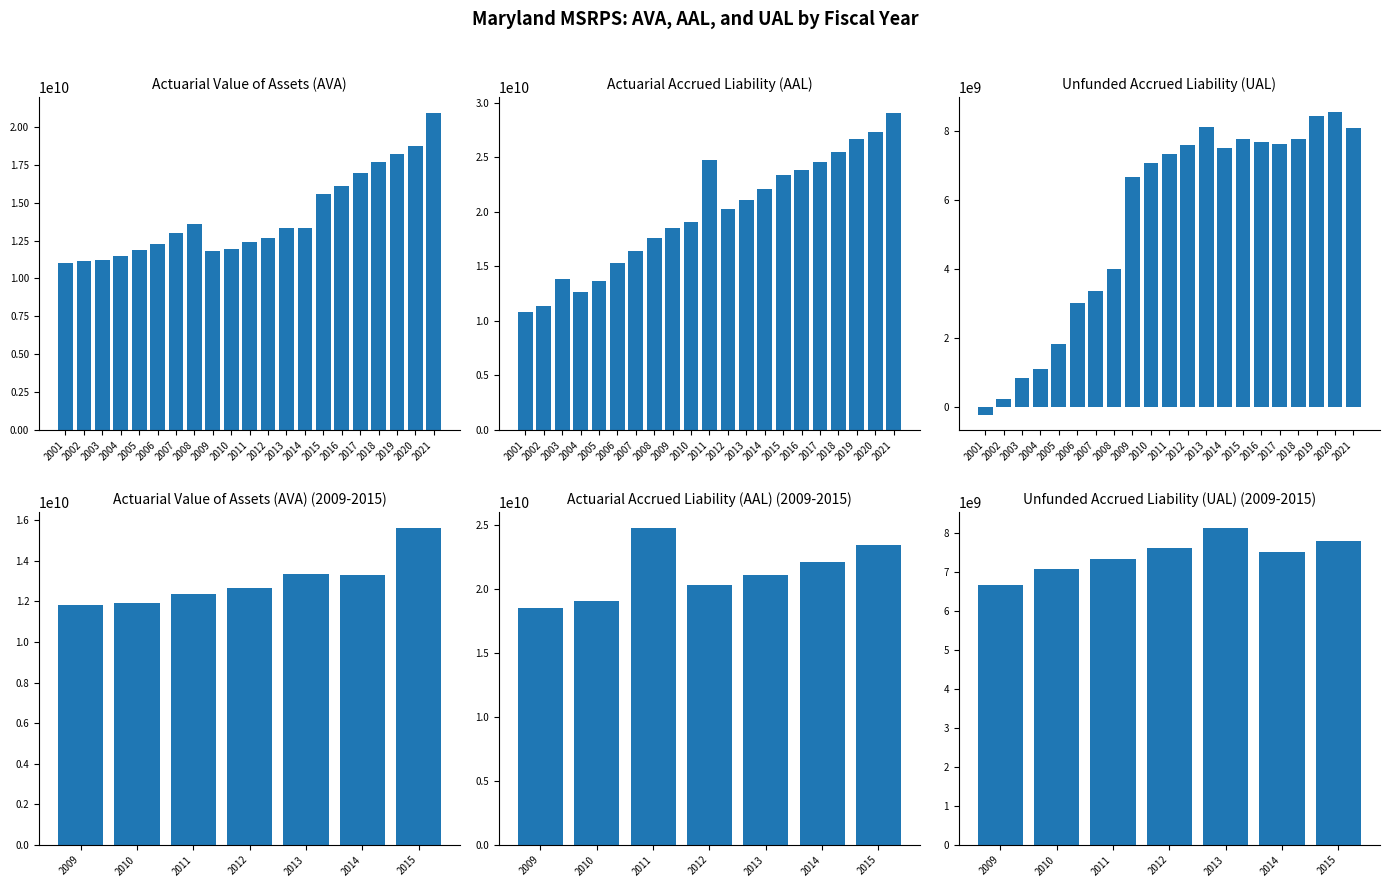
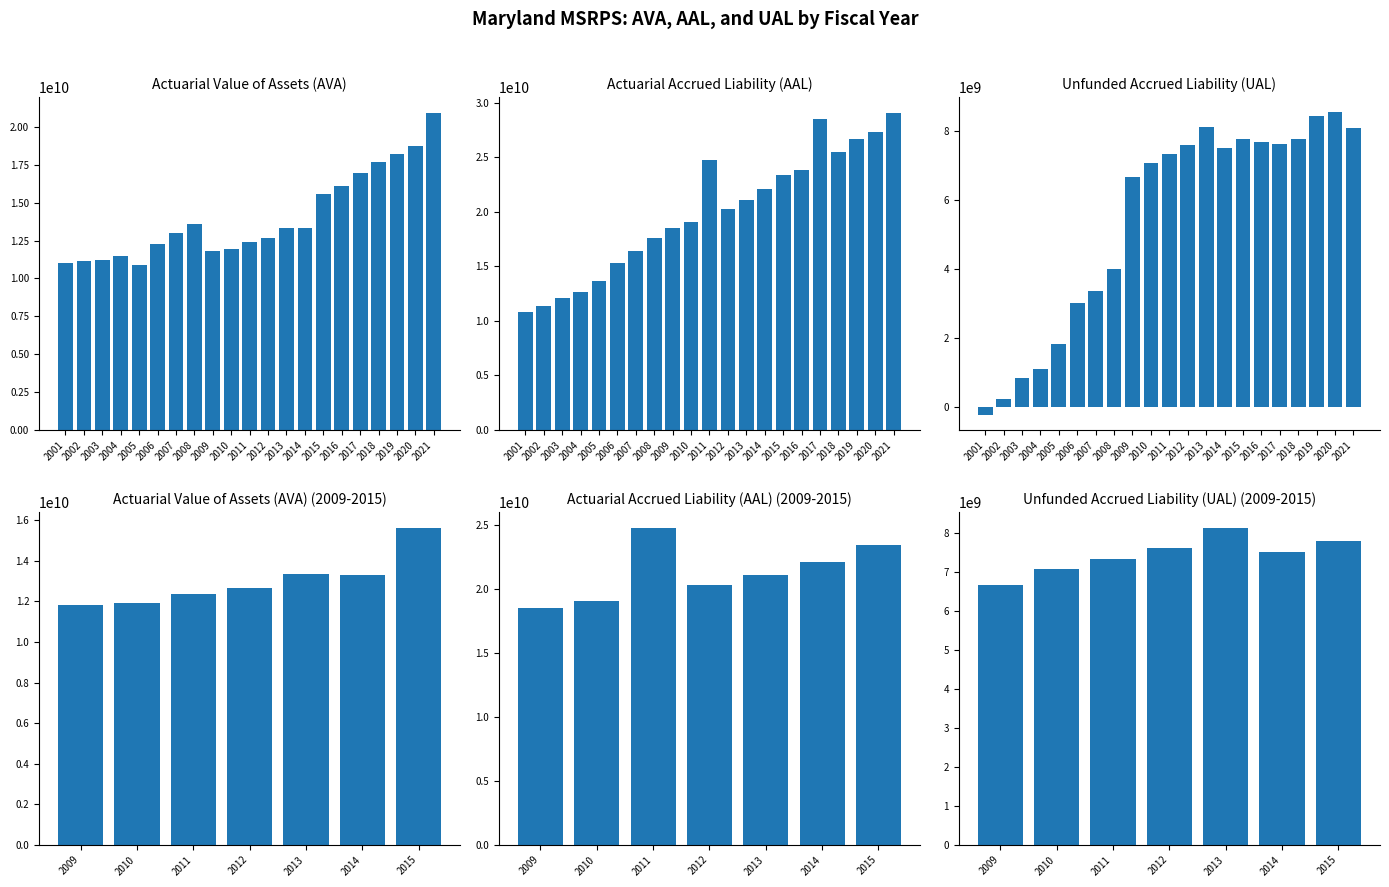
  {
    "Actuarial Value of Assets (AVA)": {
      "2001": 11000000000,
      "2002": 11200000000,
      "2003": 11200000000,
      "2004": 11500000000,
-     "2005": 11900000000,
+     "2005": 10900000000,
      "2006": 12300000000,
      "2007": 13000000000,
      "2008": 13600000000,
      "2009": 11800000000,
      "2010": 11900000000,
      "2011": 12400000000,
      "2012": 12700000000,
      "2013": 13300000000,
      "2014": 13300000000,
      "2015": 15600000000,
      "2016": 16100000000,
      "2017": 16900000000,
      "2018": 17700000000,
      "2019": 18200000000,
      "2020": 18800000000,
      "2021": 20900000000
    },
    "Actuarial Accrued Liability (AAL)": {
      "2001": 10800000000,
      "2002": 11400000000,
-     "2003": 13900000000,
+     "2003": 12100000000,
      "2004": 12600000000,
      "2005": 13700000000,
      "2006": 15300000000,
      "2007": 16400000000,
      "2008": 17600000000,
      "2009": 18500000000,
      "2010": 19000000000,
      "2011": 24700000000,
      "2012": 20300000000,
      "2013": 21000000000,
      "2014": 22100000000,
      "2015": 23400000000,
      "2016": 23800000000,
-     "2017": 24600000000,
+     "2017": 28500000000,
      "2018": 25500000000,
      "2019": 26600000000,
      "2020": 27300000000,
      "2021": 29000000000
    },
    "Unfunded Accrued Liability (UAL)": {
      "2001": -200000000,
      "2002": 200000000,
      "2003": 800000000,
      "2004": 1100000000,
      "2005": 1800000000,
      "2006": 3000000000,
      "2007": 3400000000,
      "2008": 4000000000,
      "2009": 6700000000,
      "2010": 7100000000,
      "2011": 7300000000,
      "2012": 7600000000,
      "2013": 8100000000,
      "2014": 7500000000,
      "2015": 7800000000,
      "2016": 7700000000,
      "2017": 7600000000,
      "2018": 7800000000,
      "2019": 8400000000,
      "2020": 8600000000,
      "2021": 8100000000
    },
    "Actuarial Value of Assets (AVA) (2009-2015)": {
      "2009": 11800000000,
      "2010": 11900000000,
      "2011": 12400000000,
      "2012": 12700000000,
      "2013": 13300000000,
      "2014": 13300000000,
      "2015": 15600000000
    },
    "Actuarial Accrued Liability (AAL) (2009-2015)": {
      "2009": 18500000000,
      "2010": 19000000000,
      "2011": 24700000000,
      "2012": 20300000000,
      "2013": 21000000000,
      "2014": 22100000000,
      "2015": 23400000000
    },
    "Unfunded Accrued Liability (UAL) (2009-2015)": {
      "2009": 6700000000,
      "2010": 7100000000,
      "2011": 7300000000,
      "2012": 7600000000,
      "2013": 8100000000,
      "2014": 7500000000,
      "2015": 7800000000
    }
  }
